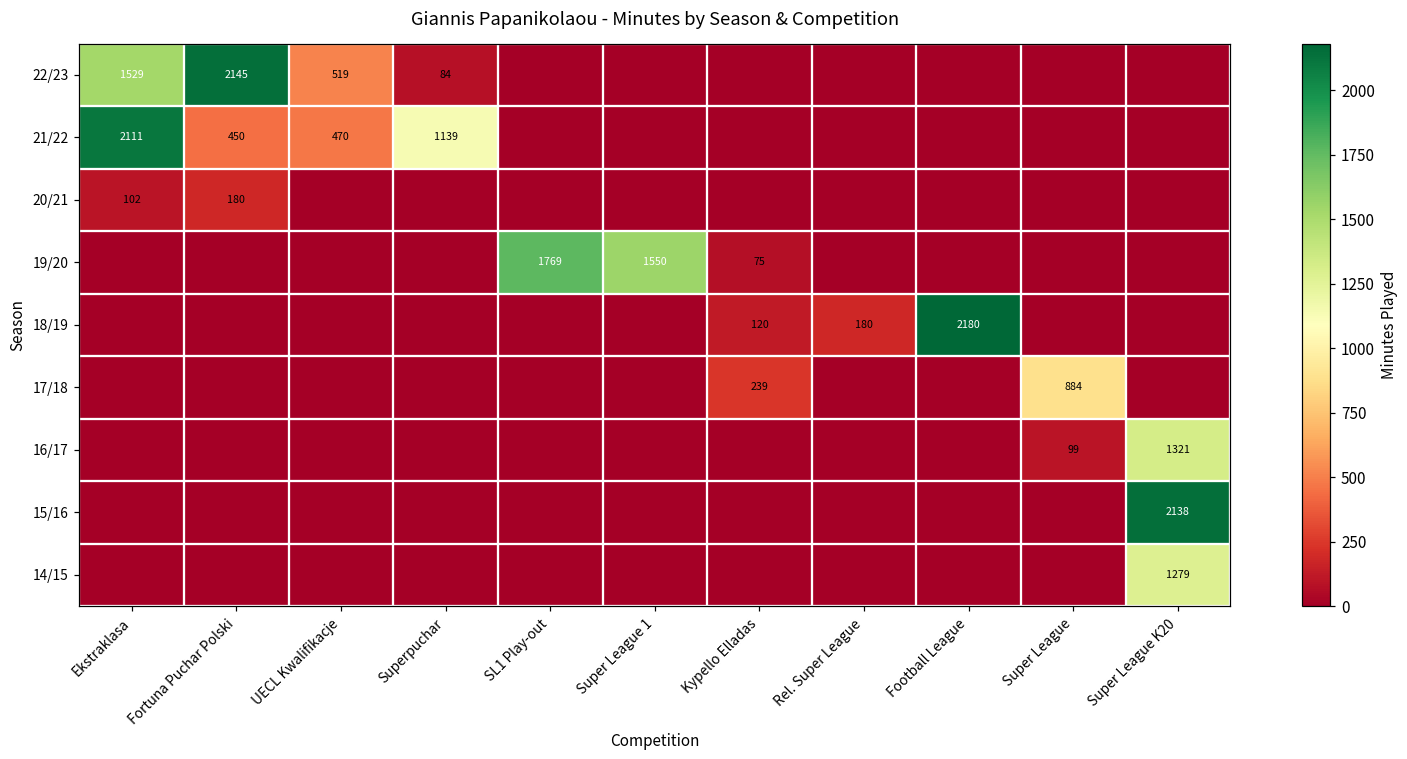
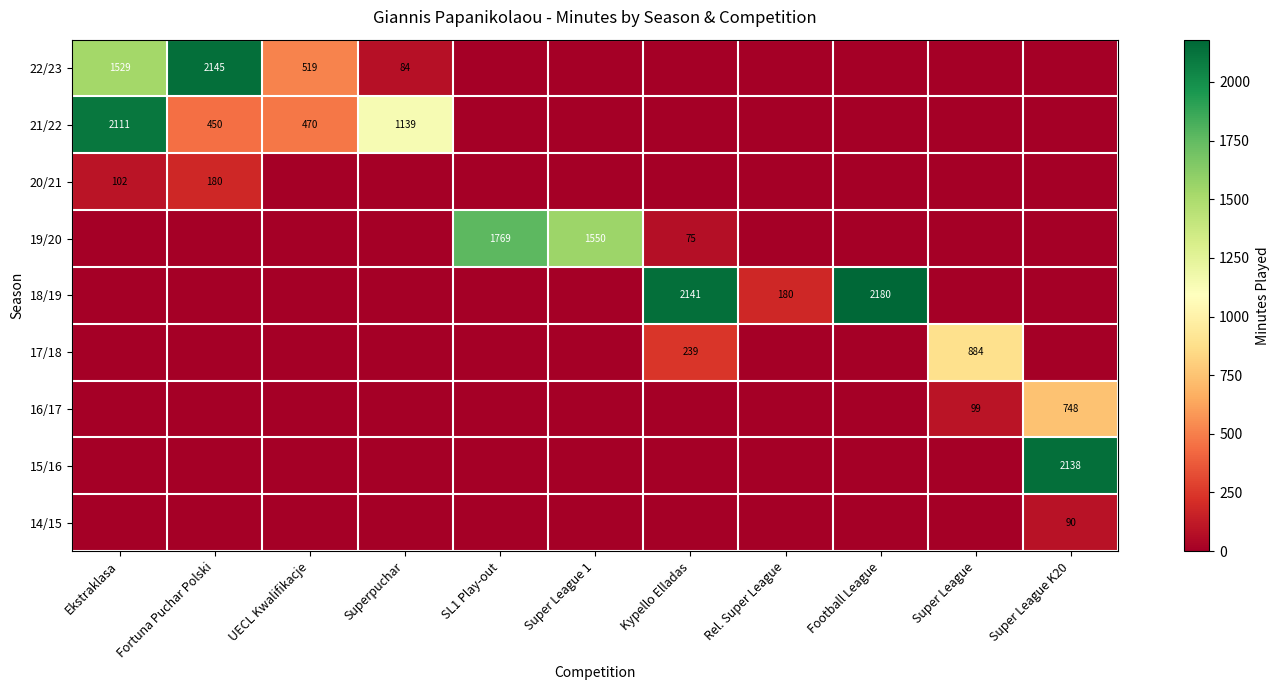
  {
    "22/23": {
      "Ekstraklasa": 1529,
      "Fortuna Puchar Polski": 2145,
      "UECL Kwalifikacje": 519,
      "Superpuchar": 84
    },
    "21/22": {
      "Ekstraklasa": 2111,
      "Fortuna Puchar Polski": 450,
      "UECL Kwalifikacje": 470,
      "Superpuchar": 1139
    },
    "20/21": {
      "Ekstraklasa": 102,
      "Fortuna Puchar Polski": 180
    },
    "19/20": {
      "SL1 Play-out": 1769,
      "Super League 1": 1550,
      "Kypello Elladas": 75
    },
    "18/19": {
-     "Kypello Elladas": 120,
+     "Kypello Elladas": 2141,
      "Rel. Super League": 180,
      "Football League": 2180
    },
    "17/18": {
      "Kypello Elladas": 239,
      "Super League": 884
    },
    "16/17": {
      "Super League": 99,
-     "Super League K20": 1321
+     "Super League K20": 748
    },
    "15/16": {
      "Super League K20": 2138
    },
    "14/15": {
-     "Super League K20": 1279
+     "Super League K20": 90
    }
  }
